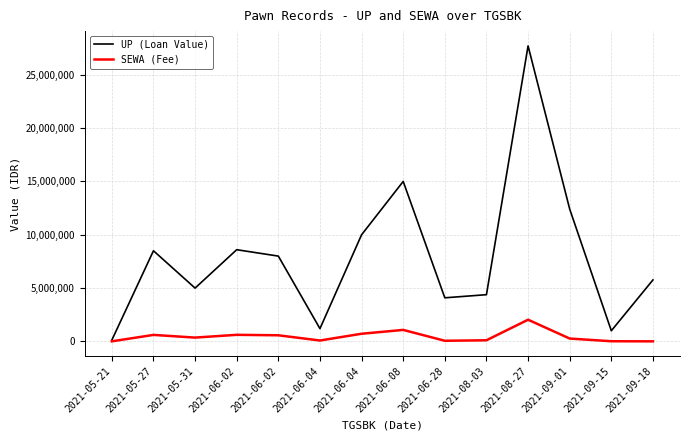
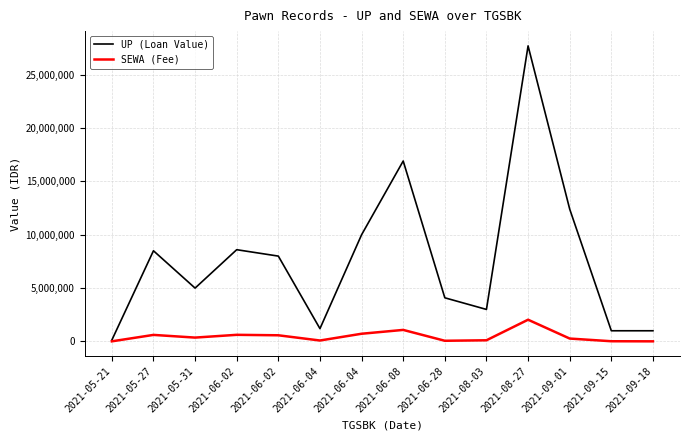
  {
    "UP (Loan Value)": {
      "2021-05-27": "8,500,000",
      "2021-05-31": "5,000,000",
-     "2021-06-08": "15,000,000",
+     "2021-06-08": "16,900,000",
      "2021-06-28": "4,100,000",
-     "2021-08-03": "4,400,000",
+     "2021-08-03": "3,000,000",
      "2021-08-27": "27,700,000",
      "2021-09-01": "12,400,000",
      "2021-09-15": "1,000,000",
-     "2021-09-18": "5,800,000"
+     "2021-09-18": "1,000,000"
    },
    "SEWA (Fee)": {
      "2021-05-27": "600,000",
      "2021-05-31": "400,000",
      "2021-06-08": "1,100,000",
      "2021-06-28": "100,000",
      "2021-08-03": "100,000",
      "2021-08-27": "2,000,000",
      "2021-09-01": "300,000",
      "2021-09-15": "0",
      "2021-09-18": "0"
    }
  }
